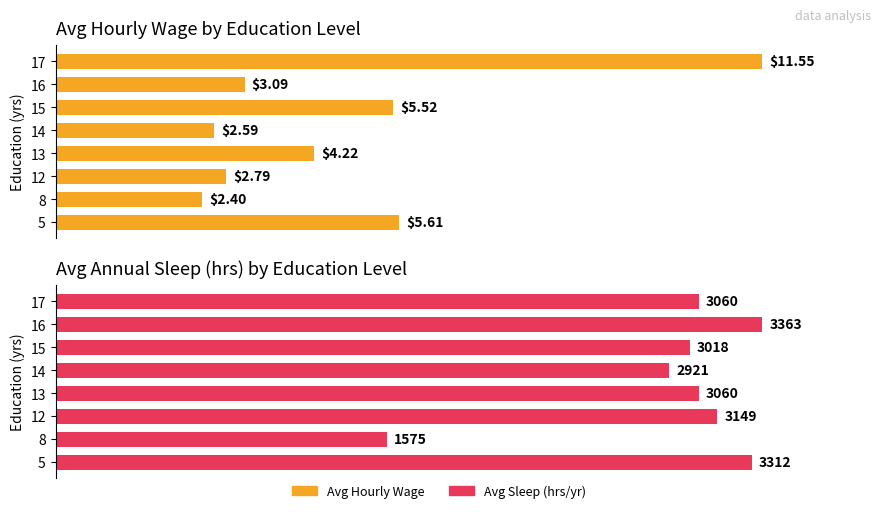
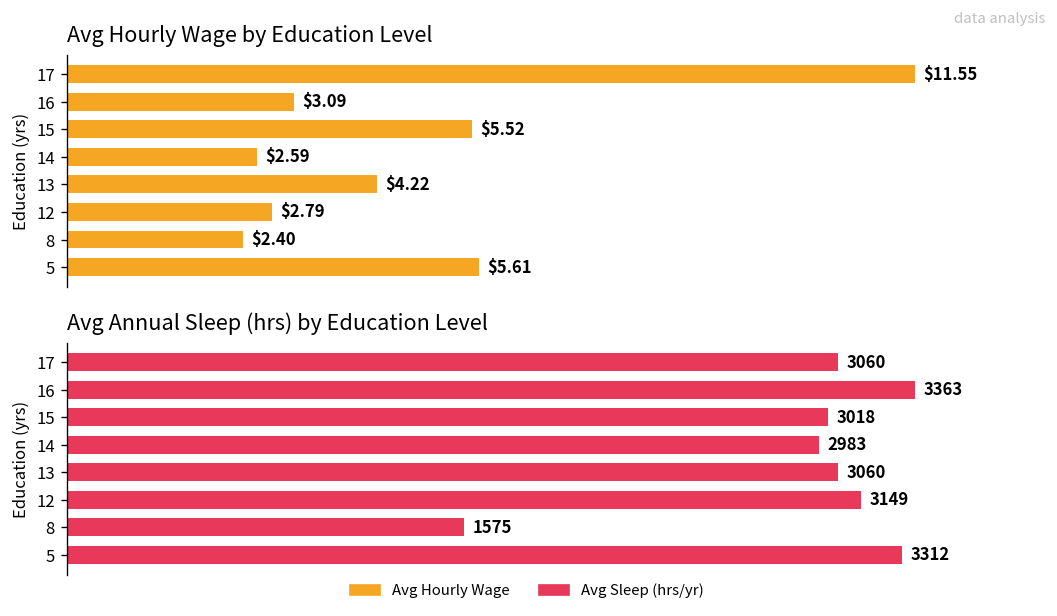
  {
    "Avg Annual Sleep (hrs) by Education Level": {
-     "14": 2921
+     "14": 2983
    }
  }
